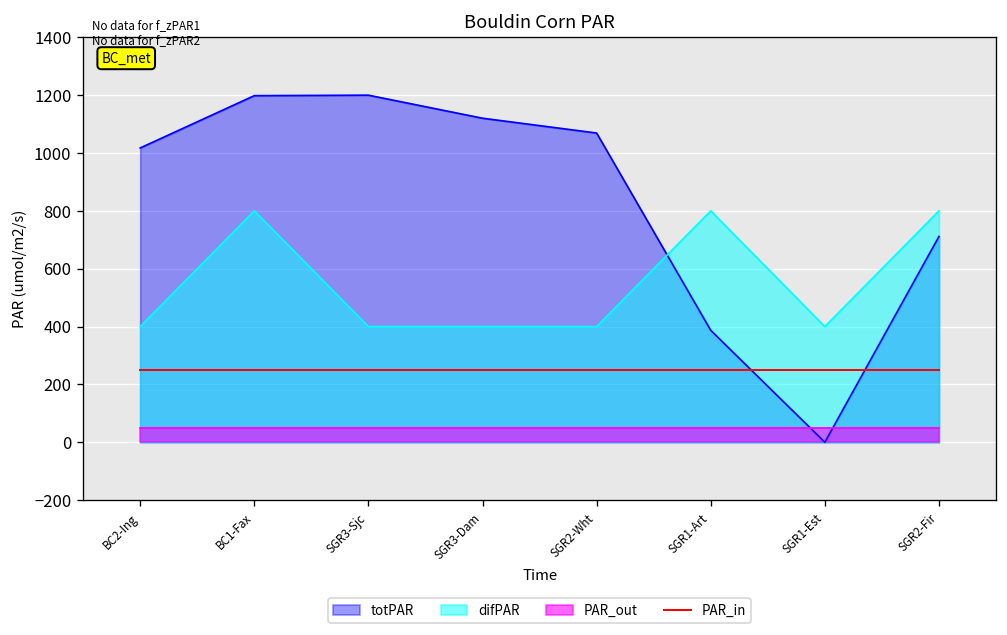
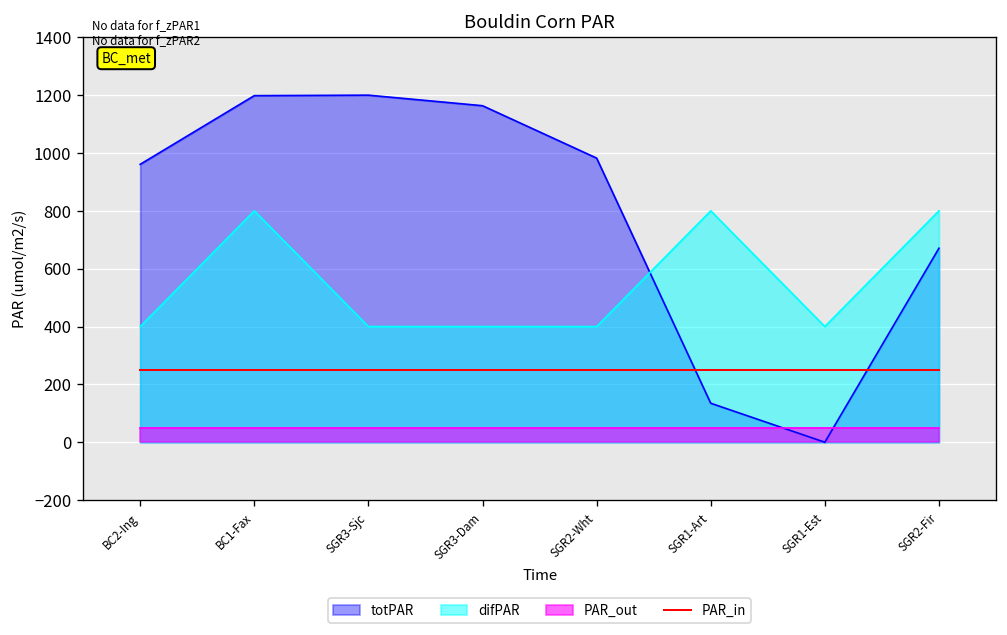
  {
    "totPAR": {
-     "BC2-Ing": 1020,
+     "BC2-Ing": 960,
      "BC1-Fax": 1200,
      "SGR3-Sjc": 1200,
-     "SGR3-Dam": 1120,
-     "SGR2-Wht": 1070,
-     "SGR1-Art": 390,
+     "SGR3-Dam": 1160,
+     "SGR2-Wht": 980,
+     "SGR1-Art": 130,
      "SGR1-Est": 0,
-     "SGR2-Fir": 710
+     "SGR2-Fir": 670
    },
    "difPAR": {
      "BC2-Ing": 400,
      "BC1-Fax": 800,
      "SGR3-Sjc": 400,
      "SGR3-Dam": 400,
      "SGR2-Wht": 400,
      "SGR1-Art": 800,
      "SGR1-Est": 400,
      "SGR2-Fir": 800
    },
    "PAR_out": {
      "BC2-Ing": 50,
      "BC1-Fax": 50,
      "SGR3-Sjc": 50,
      "SGR3-Dam": 50,
      "SGR2-Wht": 50,
      "SGR1-Art": 50,
      "SGR1-Est": 50,
      "SGR2-Fir": 50
    },
    "PAR_in": {
      "BC2-Ing": 250,
      "BC1-Fax": 250,
      "SGR3-Sjc": 250,
      "SGR3-Dam": 250,
      "SGR2-Wht": 250,
      "SGR1-Art": 250,
      "SGR1-Est": 250,
      "SGR2-Fir": 250
    }
  }
